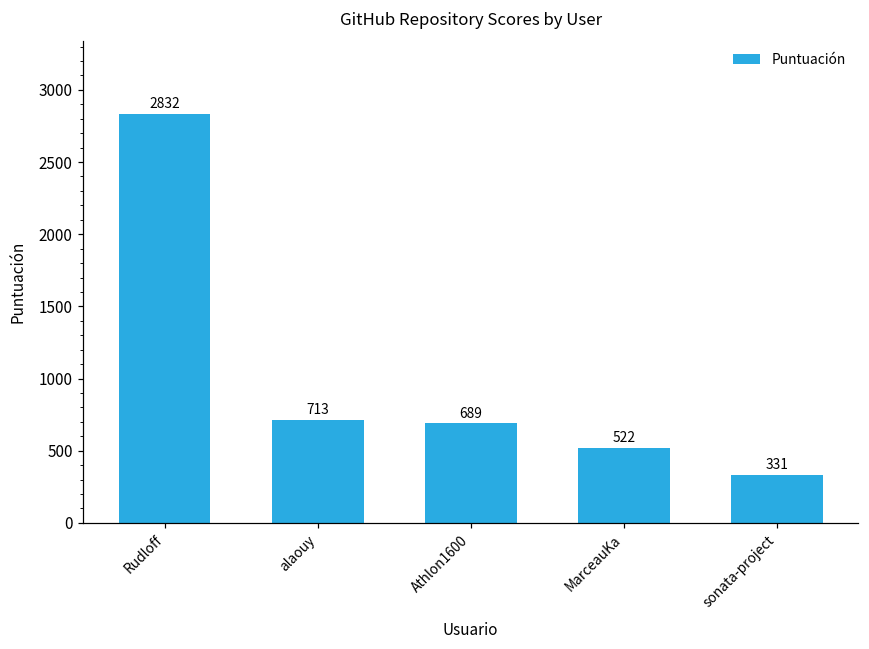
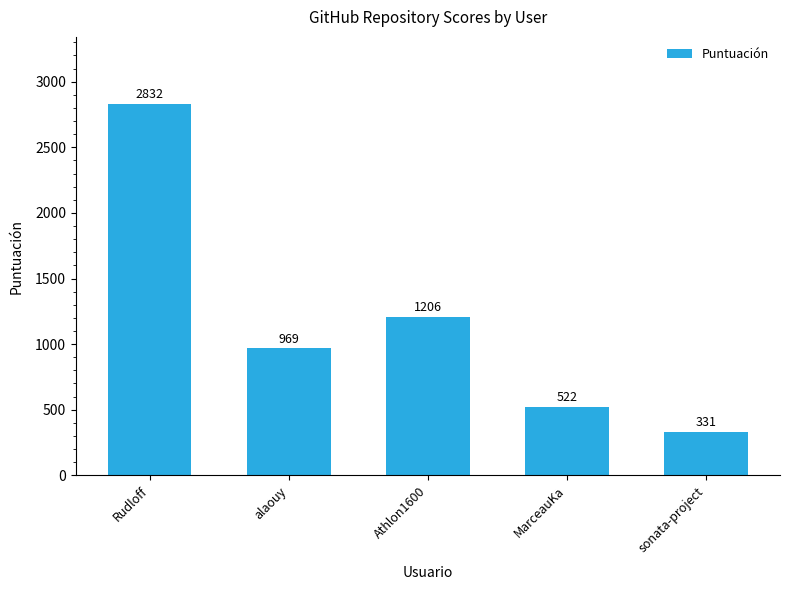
  {
    "Rudloff": 2832,
-   "alaouy": 713,
-   "Athlon1600": 689,
+   "alaouy": 969,
+   "Athlon1600": 1206,
    "MarceauKa": 522,
    "sonata-project": 331
  }
